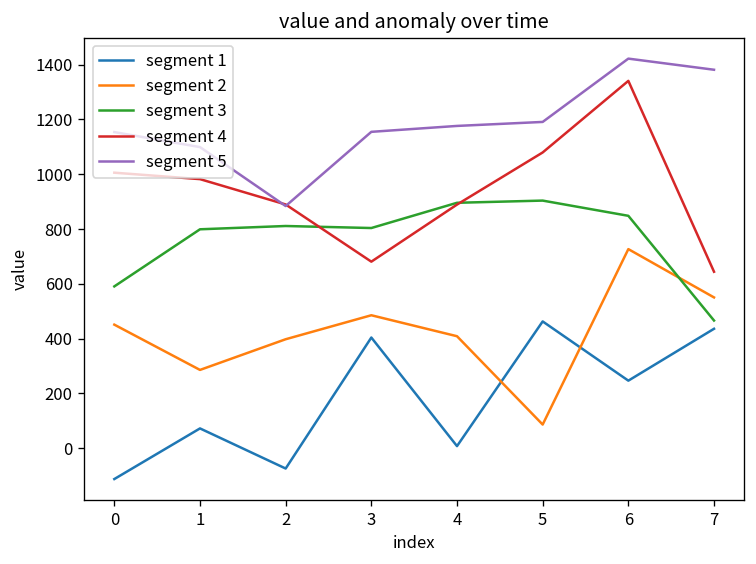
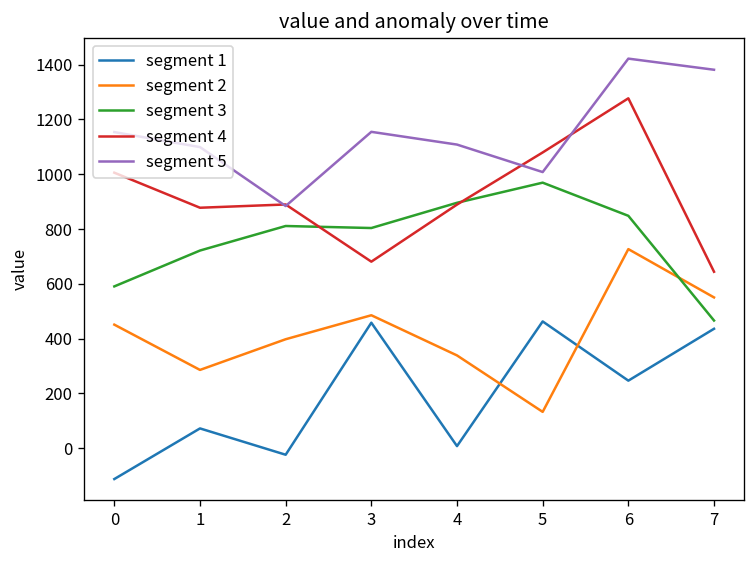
  {
    "segment 1": {
      "0": -110,
      "1": 70,
-     "2": -70,
-     "3": 400,
+     "2": -20,
+     "3": 460,
      "4": 10,
      "5": 460,
      "6": 250,
      "7": 440
    },
    "segment 2": {
      "0": 450,
      "1": 290,
      "2": 400,
      "3": 490,
-     "4": 410,
-     "5": 90,
+     "4": 340,
+     "5": 130,
      "6": 730,
      "7": 550
    },
    "segment 3": {
      "0": 590,
-     "1": 800,
+     "1": 720,
      "2": 810,
      "3": 800,
-     "5": 900,
+     "5": 970,
      "6": 850,
      "7": 470
    },
    "segment 4": {
-     "1": 980,
+     "1": 880,
      "3": 680,
      "5": 1080,
-     "6": 1340,
+     "6": 1280,
      "7": 640
    },
    "segment 5": {
      "3": 1150,
-     "4": 1180,
-     "5": 1190,
+     "4": 1110,
+     "5": 1010,
      "6": 1420,
      "7": 1380
    }
  }
